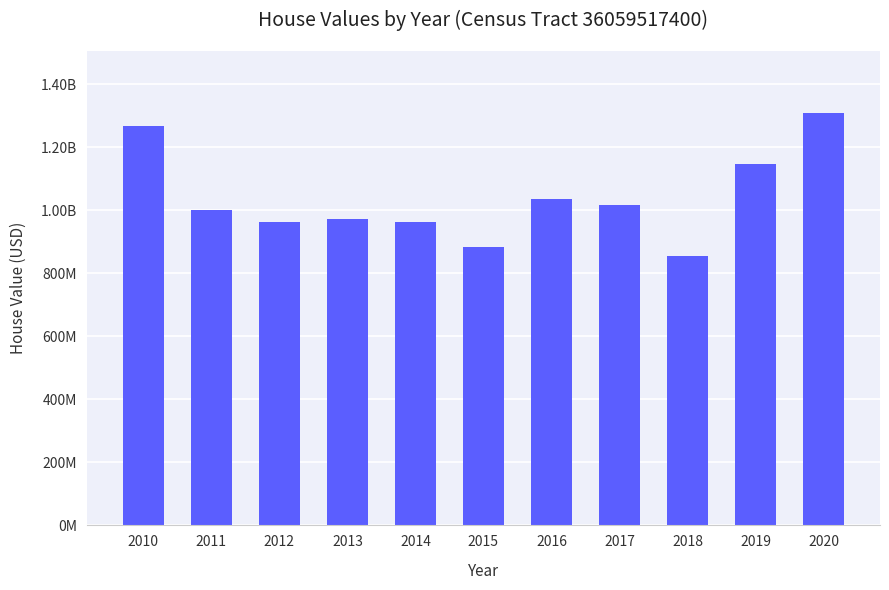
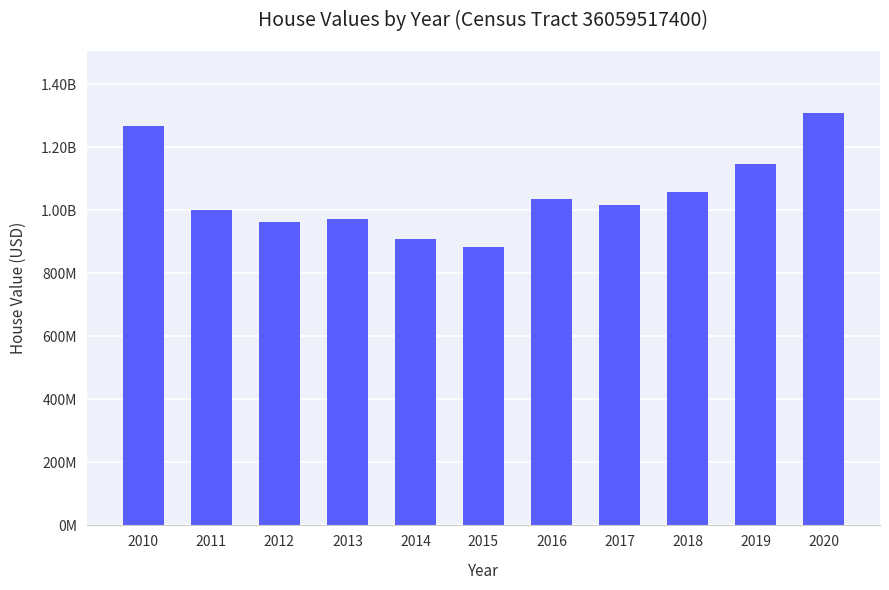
  {
    "2010": 1270000000,
    "2011": 1000000000,
    "2012": 960000000,
    "2013": 970000000,
-   "2014": 960000000,
+   "2014": 910000000,
    "2015": 880000000,
    "2016": 1030000000,
    "2017": 1020000000,
-   "2018": 850000000,
+   "2018": 1060000000,
    "2019": 1150000000,
    "2020": 1310000000
  }
